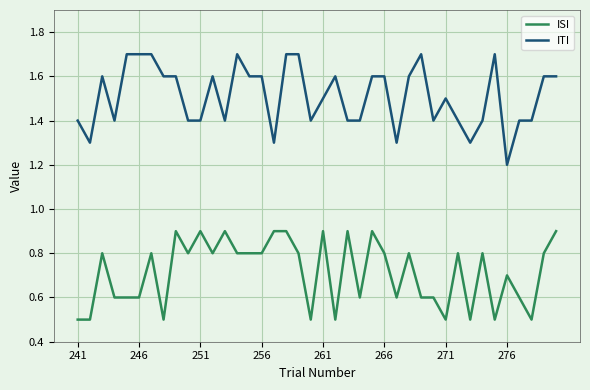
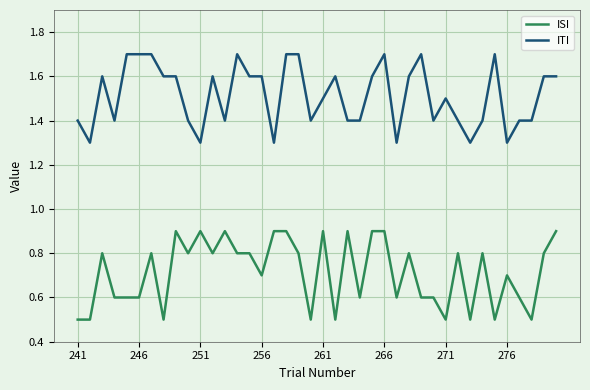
  {
    "ISI": {
      "241": 0.5,
      "246": 0.6,
      "251": 0.9,
-     "256": 0.8,
+     "256": 0.7,
      "261": 0.9,
-     "266": 0.8,
+     "266": 0.9,
      "271": 0.5,
      "276": 0.7
    },
    "ITI": {
      "241": 1.4,
      "246": 1.7,
-     "251": 1.4,
+     "251": 1.3,
      "256": 1.6,
      "261": 1.5,
-     "266": 1.6,
+     "266": 1.7,
      "271": 1.5,
-     "276": 1.2
+     "276": 1.3
    }
  }
